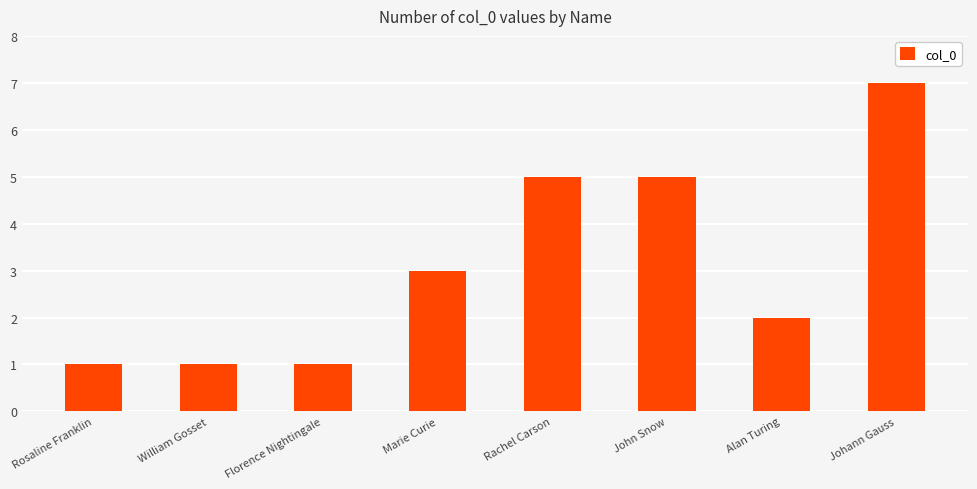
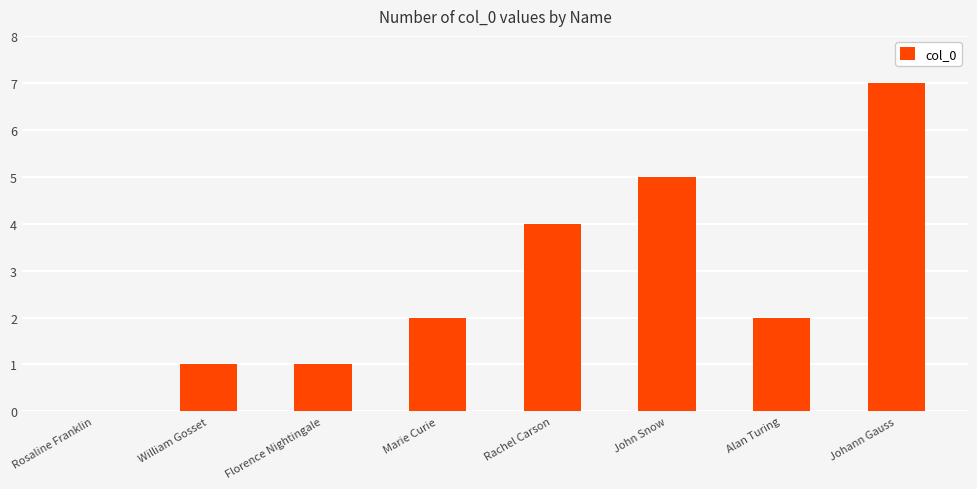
  {
-   "Rosaline Franklin": 1,
+   "Rosaline Franklin": 0,
    "William Gosset": 1,
    "Florence Nightingale": 1,
-   "Marie Curie": 3,
-   "Rachel Carson": 5,
+   "Marie Curie": 2,
+   "Rachel Carson": 4,
    "John Snow": 5,
    "Alan Turing": 2,
    "Johann Gauss": 7
  }
